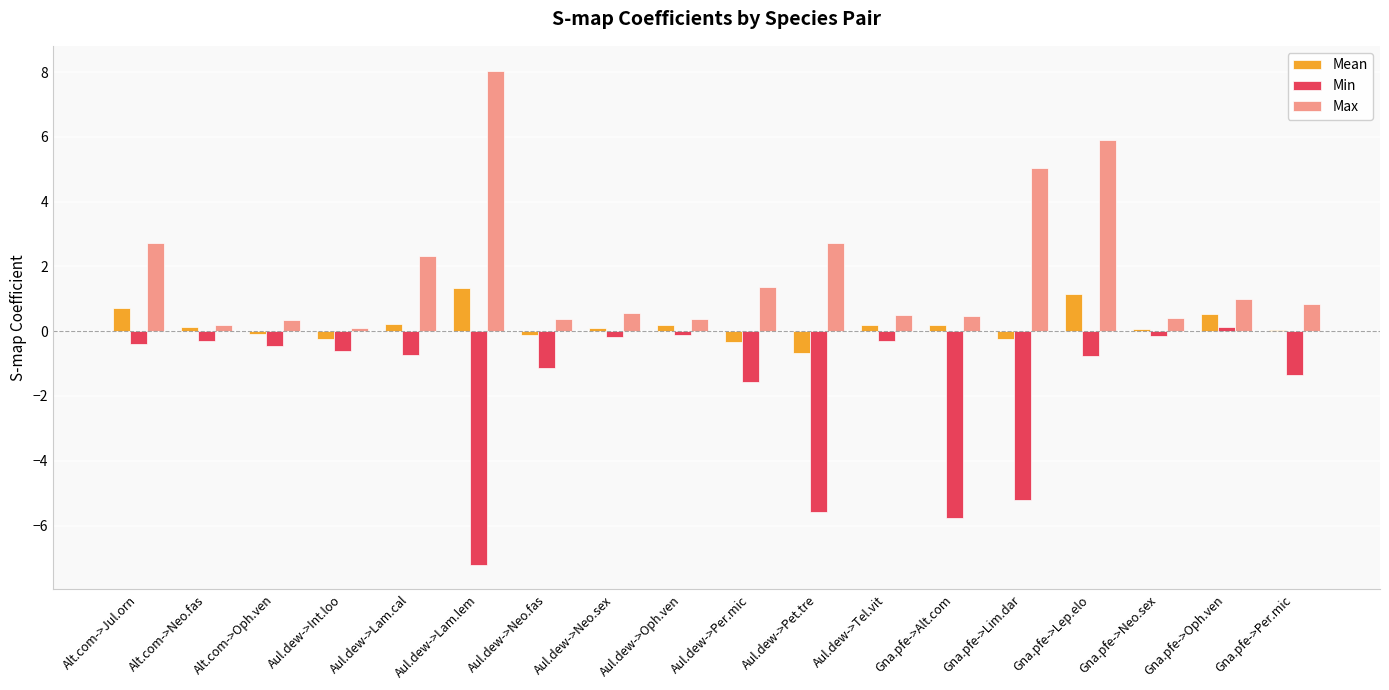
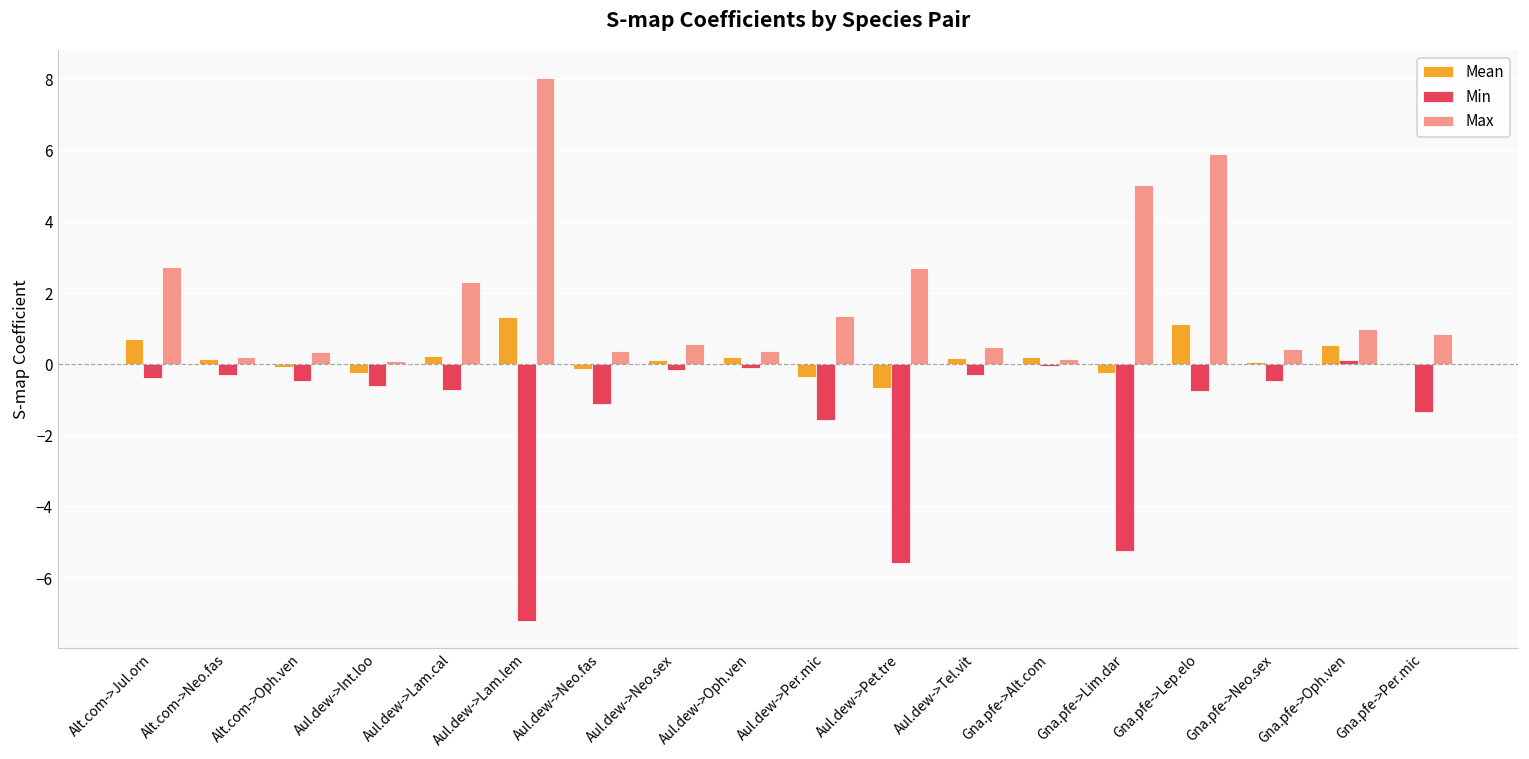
  {
    "Mean": {
      "Alt.com->Jul.orn": 0.7,
      "Alt.com->Neo.fas": 0.1,
      "Aul.dew->Int.loo": -0.2,
      "Aul.dew->Lam.cal": 0.2,
      "Aul.dew->Lam.lem": 1.3,
      "Aul.dew->Neo.fas": -0.1,
      "Aul.dew->Neo.sex": 0.1,
      "Aul.dew->Oph.ven": 0.2,
      "Aul.dew->Per.mic": -0.3,
      "Aul.dew->Pet.tre": -0.7,
      "Aul.dew->Tel.vit": 0.2,
      "Gna.pfe->Alt.com": 0.2,
      "Gna.pfe->Lim.dar": -0.3,
      "Gna.pfe->Lep.elo": 1.1,
      "Gna.pfe->Oph.ven": 0.5
    },
    "Min": {
      "Alt.com->Jul.orn": -0.4,
      "Alt.com->Neo.fas": -0.3,
      "Alt.com->Oph.ven": -0.5,
      "Aul.dew->Int.loo": -0.6,
      "Aul.dew->Lam.cal": -0.7,
      "Aul.dew->Lam.lem": -7.2,
      "Aul.dew->Neo.fas": -1.1,
      "Aul.dew->Neo.sex": -0.2,
      "Aul.dew->Oph.ven": -0.1,
      "Aul.dew->Per.mic": -1.6,
      "Aul.dew->Pet.tre": -5.6,
      "Aul.dew->Tel.vit": -0.3,
-     "Gna.pfe->Alt.com": -5.8,
+     "Gna.pfe->Alt.com": 0.0,
      "Gna.pfe->Lim.dar": -5.2,
      "Gna.pfe->Lep.elo": -0.8,
-     "Gna.pfe->Neo.sex": -0.1,
+     "Gna.pfe->Neo.sex": -0.5,
      "Gna.pfe->Oph.ven": 0.1,
      "Gna.pfe->Per.mic": -1.3
    },
    "Max": {
      "Alt.com->Jul.orn": 2.7,
      "Alt.com->Neo.fas": 0.2,
      "Alt.com->Oph.ven": 0.3,
      "Aul.dew->Int.loo": 0.1,
      "Aul.dew->Lam.cal": 2.3,
      "Aul.dew->Lam.lem": 8.1,
      "Aul.dew->Neo.fas": 0.4,
      "Aul.dew->Neo.sex": 0.6,
      "Aul.dew->Oph.ven": 0.4,
      "Aul.dew->Per.mic": 1.4,
      "Aul.dew->Pet.tre": 2.7,
      "Aul.dew->Tel.vit": 0.5,
-     "Gna.pfe->Alt.com": 0.5,
+     "Gna.pfe->Alt.com": 0.2,
      "Gna.pfe->Lim.dar": 5.0,
      "Gna.pfe->Lep.elo": 5.9,
      "Gna.pfe->Neo.sex": 0.4,
      "Gna.pfe->Oph.ven": 1.0,
      "Gna.pfe->Per.mic": 0.8
    }
  }
